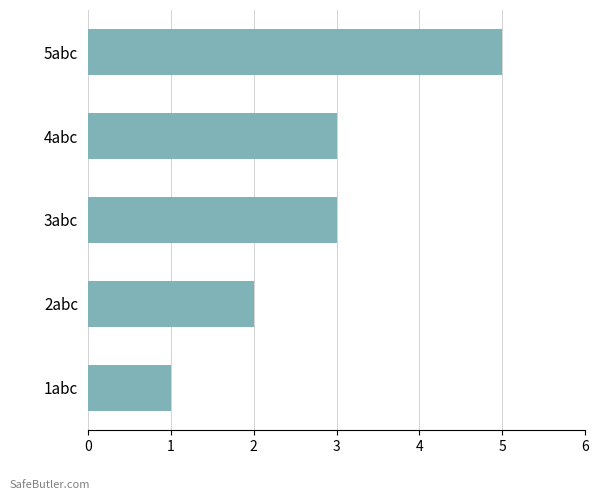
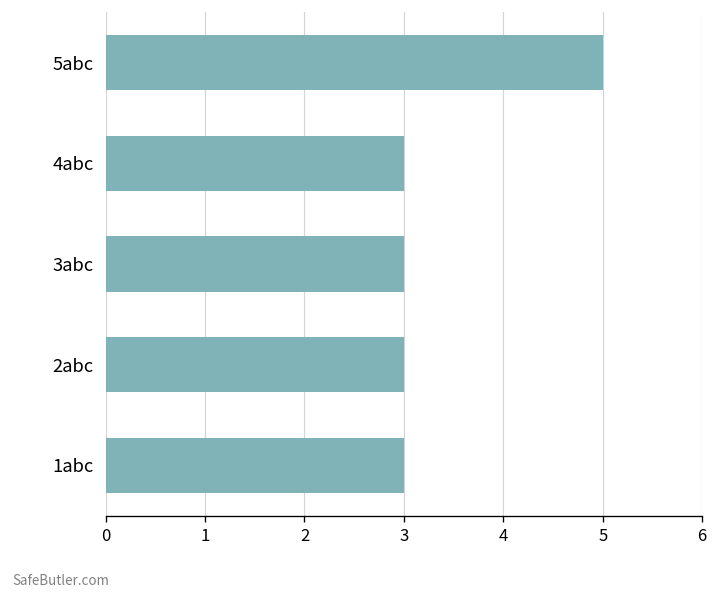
  {
    "5abc": 5,
    "4abc": 3,
    "3abc": 3,
-   "2abc": 2,
-   "1abc": 1
+   "2abc": 3,
+   "1abc": 3
  }
